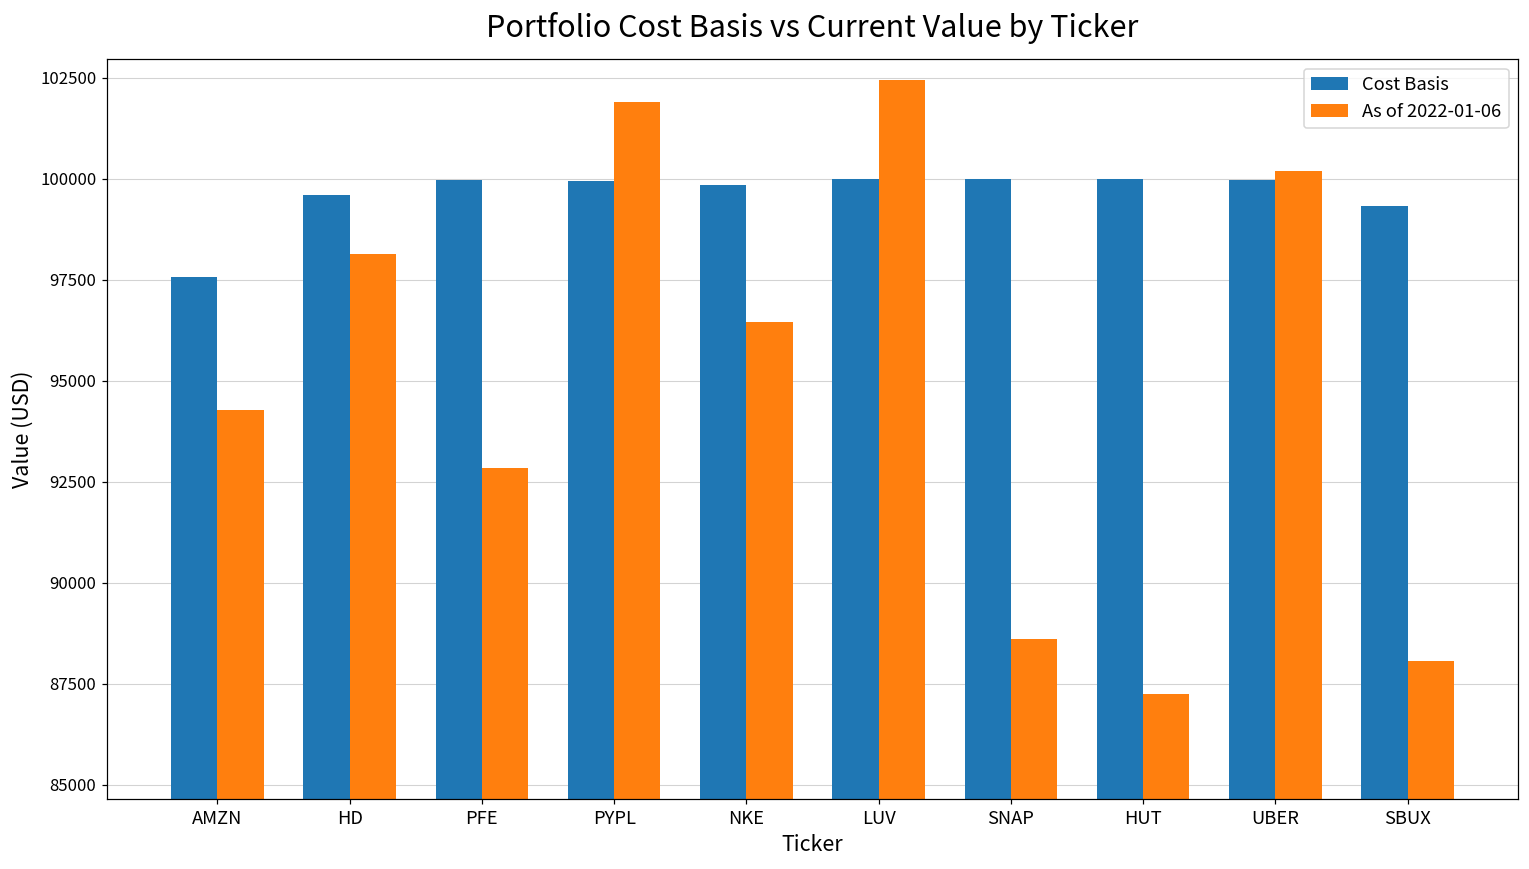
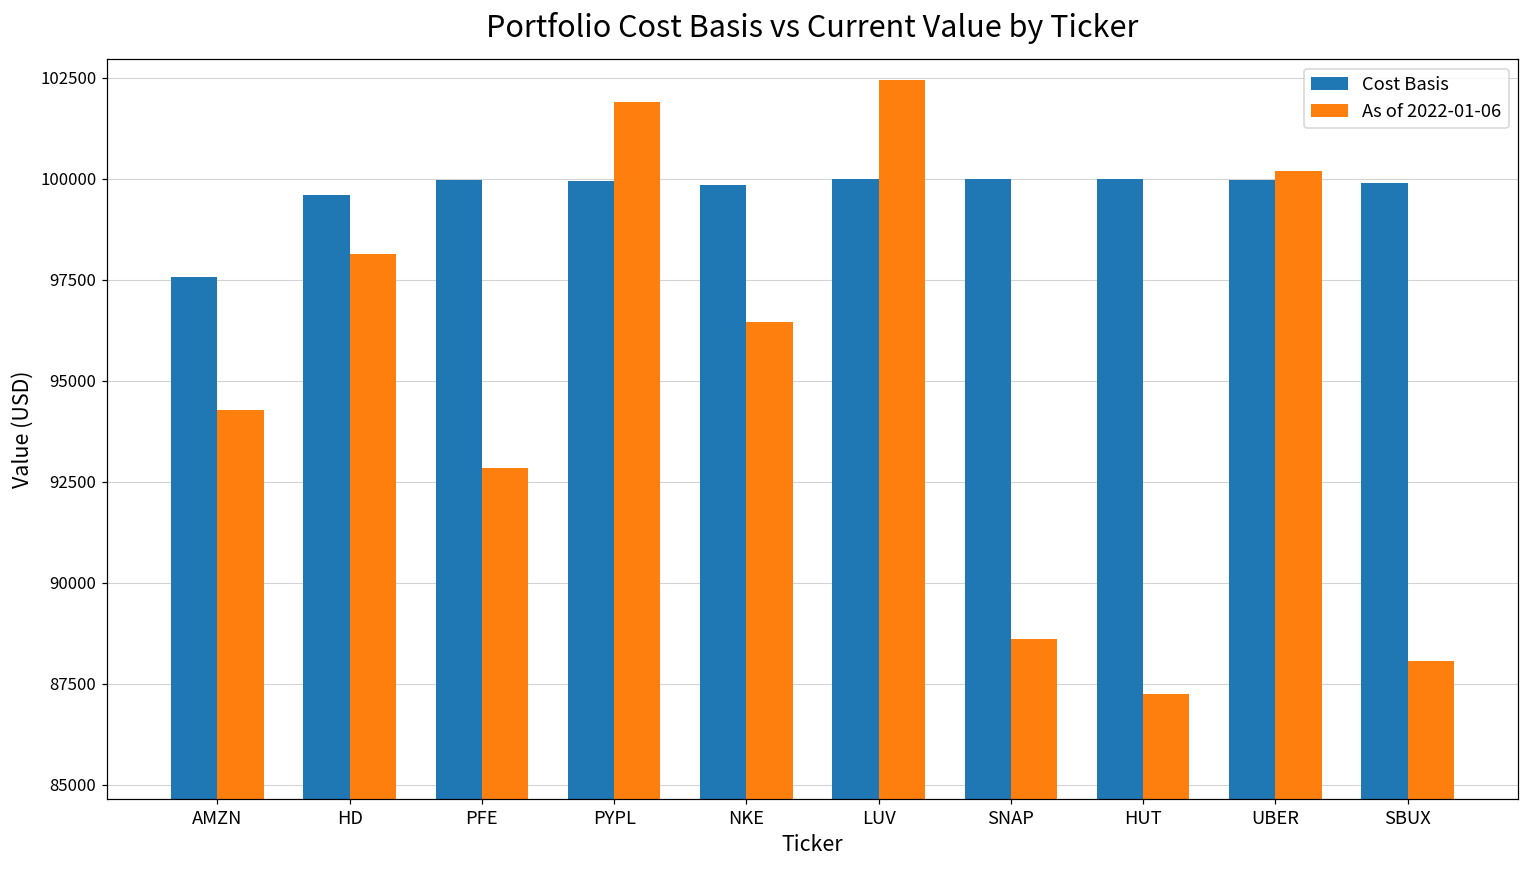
  {
    "Cost Basis": {
      "AMZN": 97600,
      "HD": 99600,
      "PFE": 100000,
      "PYPL": 99900,
      "NKE": 99800,
      "LUV": 100000,
      "SNAP": 100000,
      "HUT": 100000,
      "UBER": 100000,
-     "SBUX": 99300
+     "SBUX": 99900
    },
    "As of 2022-01-06": {
      "AMZN": 94300,
      "HD": 98100,
      "PFE": 92800,
      "PYPL": 101900,
      "NKE": 96500,
      "LUV": 102400,
      "SNAP": 88600,
      "HUT": 87300,
      "UBER": 100200,
      "SBUX": 88100
    }
  }
